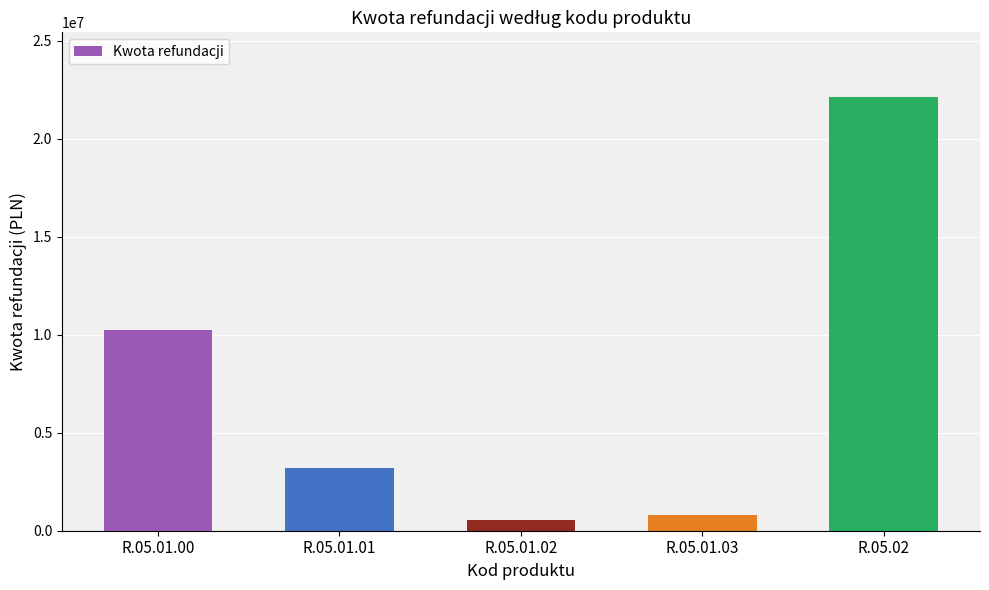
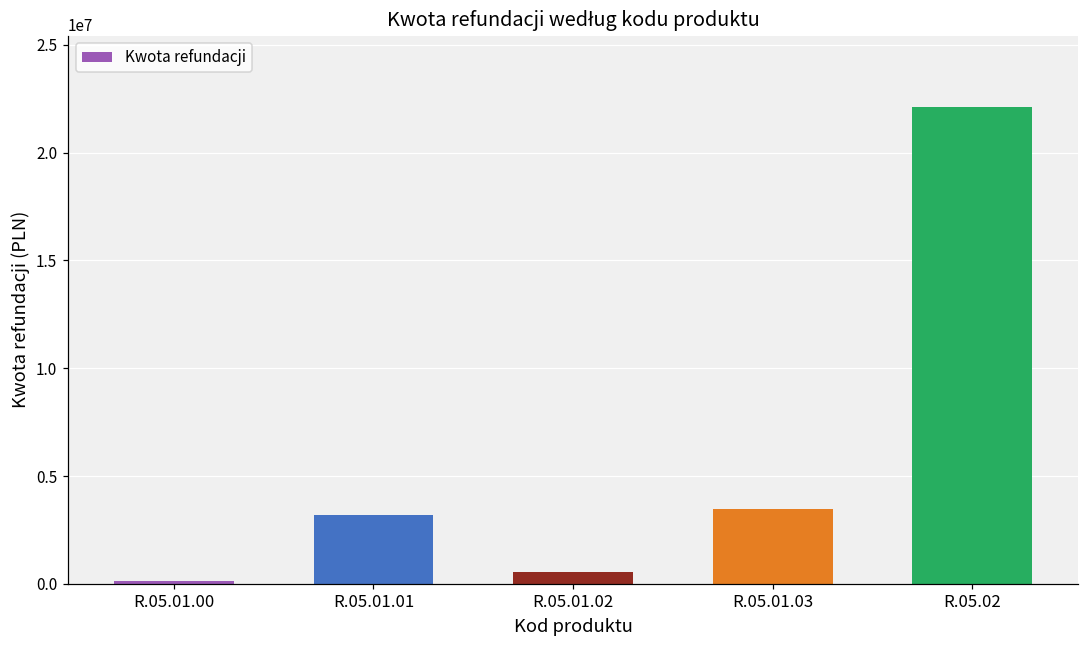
  {
-   "R.05.01.00": 10300000,
+   "R.05.01.00": 100000,
    "R.05.01.01": 3200000,
    "R.05.01.02": 600000,
-   "R.05.01.03": 800000,
+   "R.05.01.03": 3500000,
    "R.05.02": 22100000
  }
